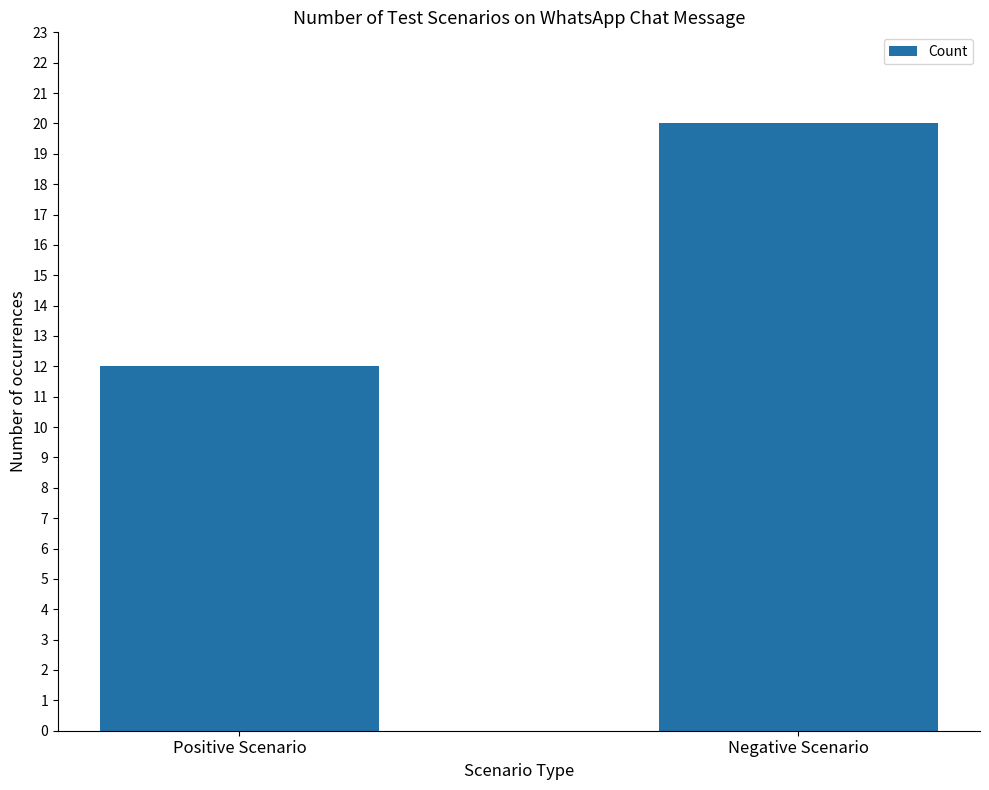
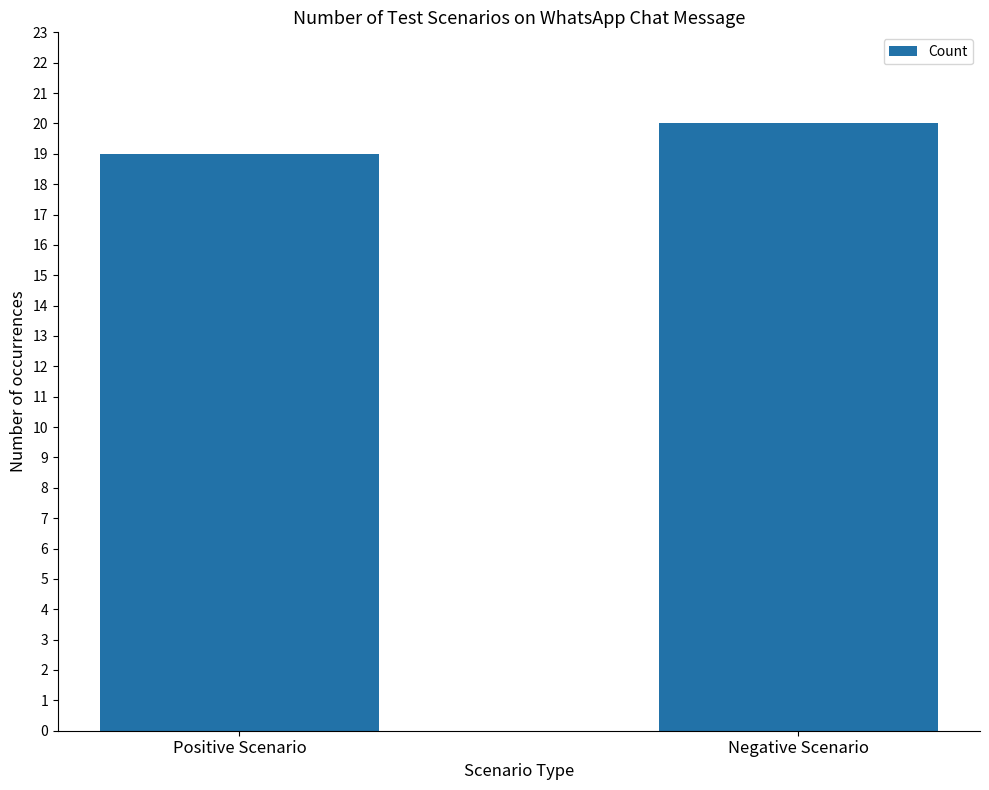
  {
-   "Positive Scenario": 12,
+   "Positive Scenario": 19,
    "Negative Scenario": 20
  }
